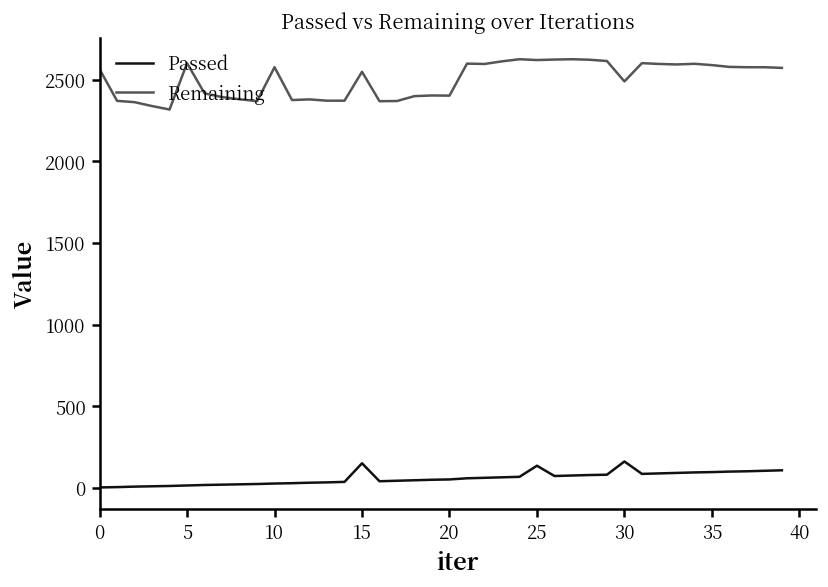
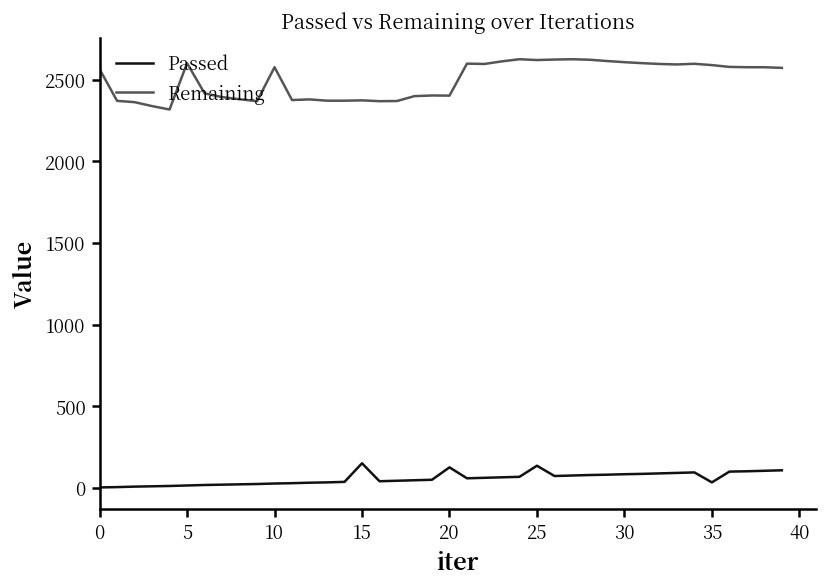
  {
    "Passed": {
      "0": 0,
      "5": 10,
      "10": 30,
      "15": 150,
-     "20": 50,
+     "20": 130,
      "25": 140,
-     "30": 160,
-     "35": 100
+     "30": 80,
+     "35": 30
    },
    "Remaining": {
      "0": 2560,
      "5": 2600,
      "10": 2580,
-     "15": 2550,
+     "15": 2370,
      "20": 2400,
      "25": 2620,
-     "30": 2490,
+     "30": 2610,
      "35": 2590
    }
  }
